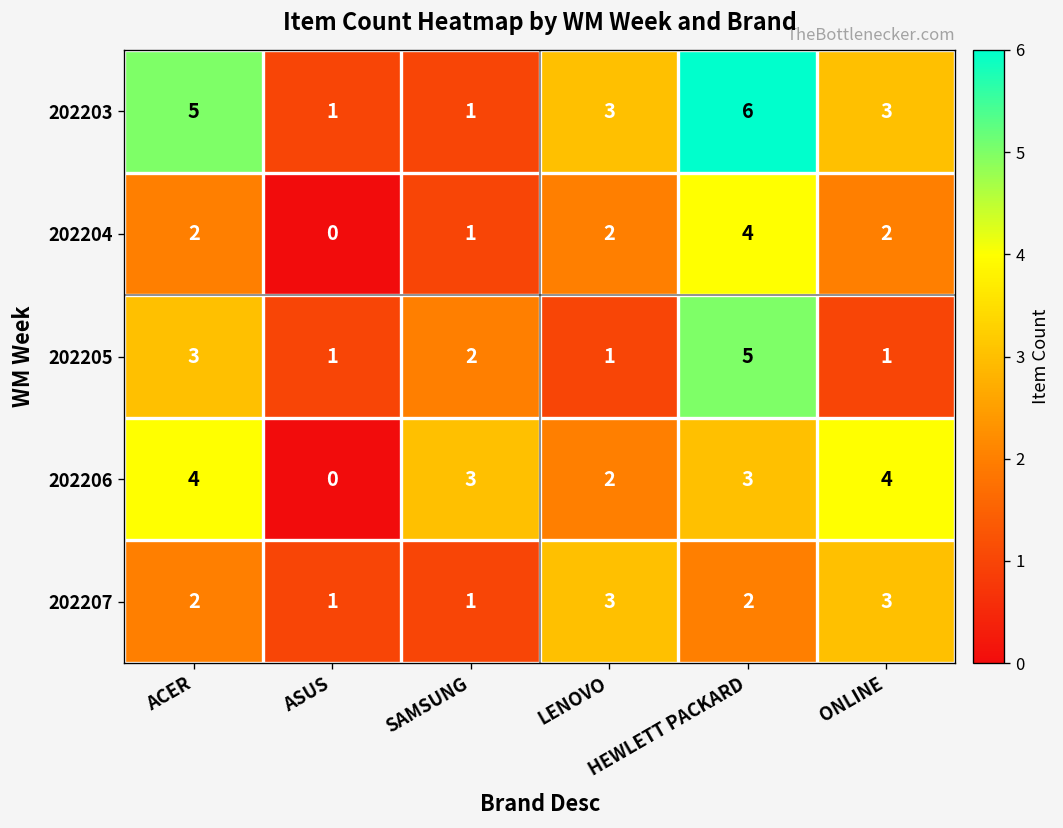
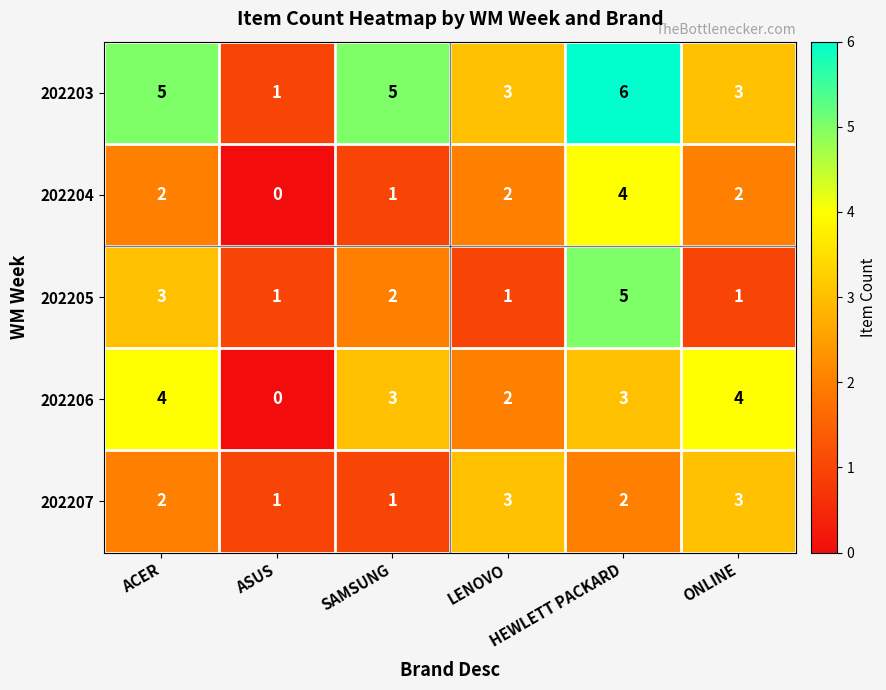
  {
    "202203": {
      "ACER": 5,
      "ASUS": 1,
-     "SAMSUNG": 1,
+     "SAMSUNG": 5,
      "LENOVO": 3,
      "HEWLETT PACKARD": 6,
      "ONLINE": 3
    },
    "202204": {
      "ACER": 2,
      "ASUS": 0,
      "SAMSUNG": 1,
      "LENOVO": 2,
      "HEWLETT PACKARD": 4,
      "ONLINE": 2
    },
    "202205": {
      "ACER": 3,
      "ASUS": 1,
      "SAMSUNG": 2,
      "LENOVO": 1,
      "HEWLETT PACKARD": 5,
      "ONLINE": 1
    },
    "202206": {
      "ACER": 4,
      "ASUS": 0,
      "SAMSUNG": 3,
      "LENOVO": 2,
      "HEWLETT PACKARD": 3,
      "ONLINE": 4
    },
    "202207": {
      "ACER": 2,
      "ASUS": 1,
      "SAMSUNG": 1,
      "LENOVO": 3,
      "HEWLETT PACKARD": 2,
      "ONLINE": 3
    }
  }
